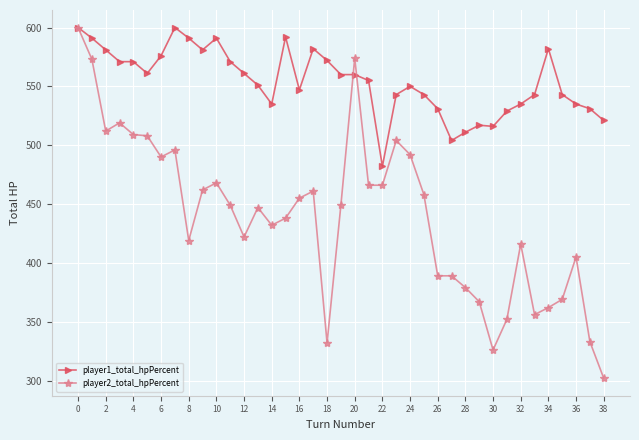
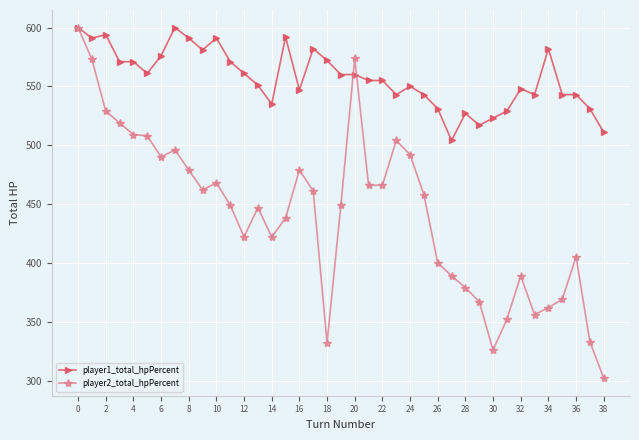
  {
    "player1_total_hpPercent": {
-     "2": 581,
+     "2": 594,
      "4": 571,
      "6": 576,
      "8": 591,
      "10": 591,
      "12": 561,
      "14": 535,
      "16": 547,
      "18": 572,
      "20": 560,
-     "22": 482,
+     "22": 555,
      "24": 550,
      "26": 531,
-     "28": 511,
-     "30": 516,
-     "32": 535,
+     "28": 527,
+     "30": 523,
+     "32": 548,
      "34": 582,
-     "36": 535,
-     "38": 521
+     "36": 543,
+     "38": 511
    },
    "player2_total_hpPercent": {
-     "2": 512,
+     "2": 529,
      "4": 509,
      "6": 490,
-     "8": 419,
+     "8": 479,
      "10": 468,
      "12": 422,
-     "14": 432,
-     "16": 455,
+     "14": 422,
+     "16": 479,
      "18": 332,
      "20": 574,
      "22": 466,
      "24": 492,
-     "26": 389,
+     "26": 400,
      "28": 379,
      "30": 326,
-     "32": 416,
+     "32": 389,
      "34": 362,
      "36": 405,
      "38": 302
    }
  }
